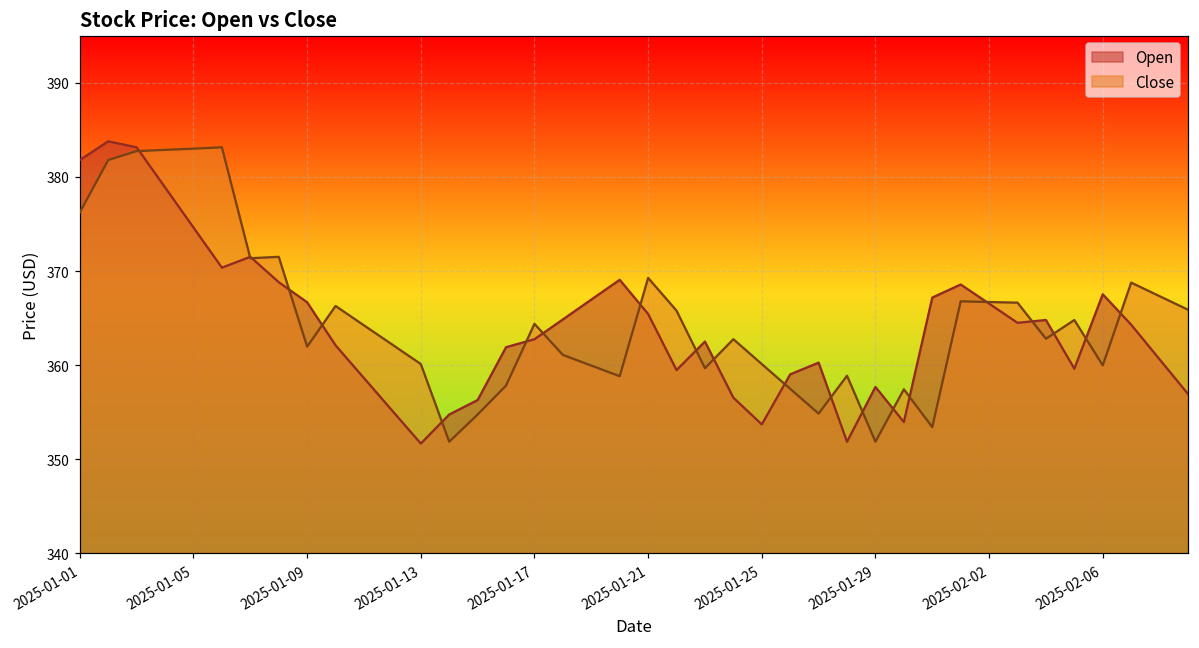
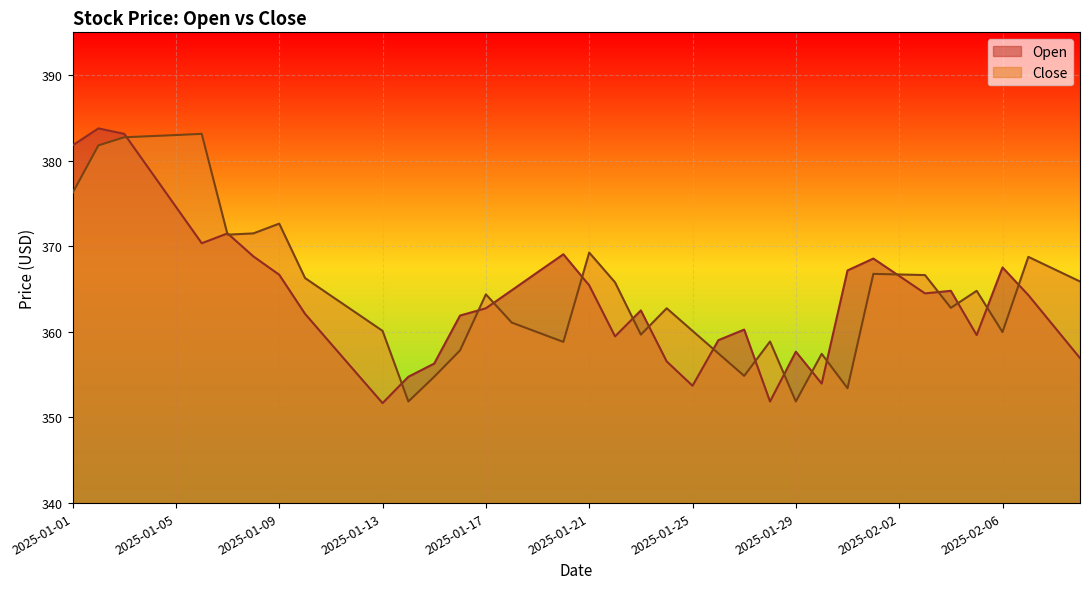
  {
    "Open": {
      "2025-01-01": 382,
      "2025-01-05": 375,
      "2025-01-09": 367,
      "2025-01-13": 352,
      "2025-01-17": 363,
      "2025-01-21": 365,
      "2025-01-25": 354,
      "2025-01-29": 358,
      "2025-02-06": 368
    },
    "Close": {
      "2025-01-01": 376,
      "2025-01-05": 383,
-     "2025-01-09": 362,
+     "2025-01-09": 373,
      "2025-01-13": 360,
      "2025-01-17": 364,
      "2025-01-21": 369,
      "2025-01-25": 360,
      "2025-01-29": 352,
      "2025-02-06": 360
    }
  }
